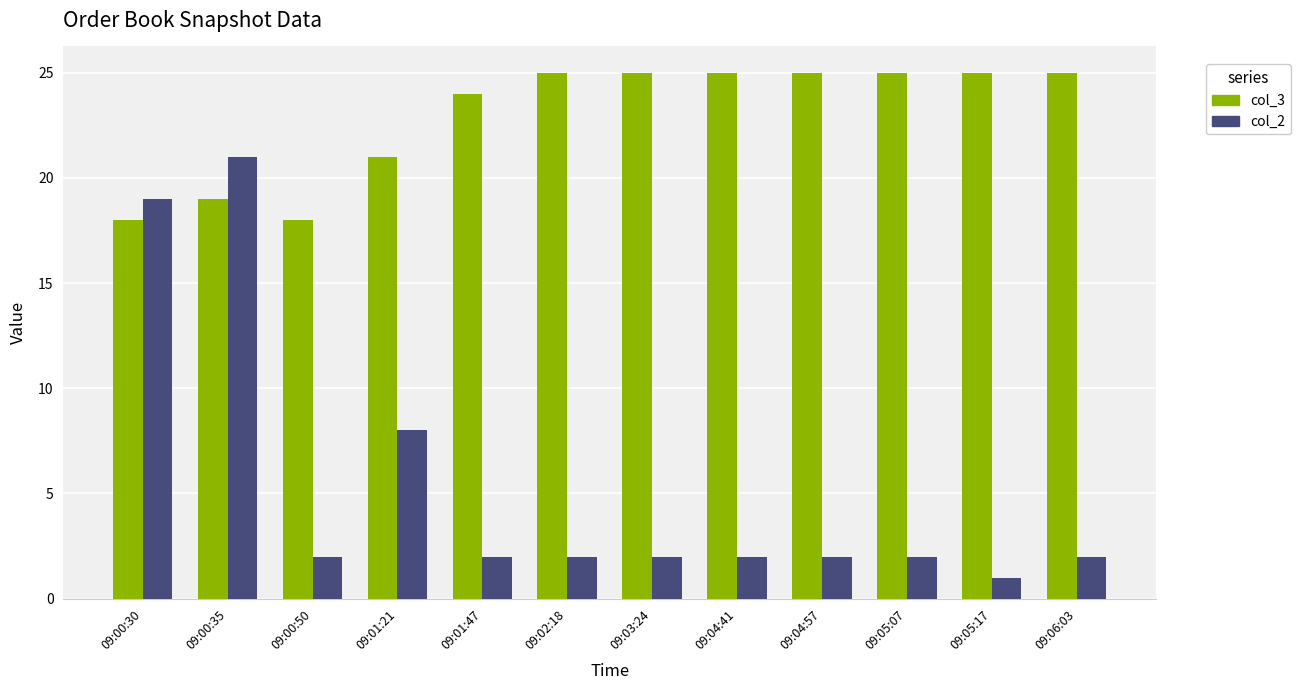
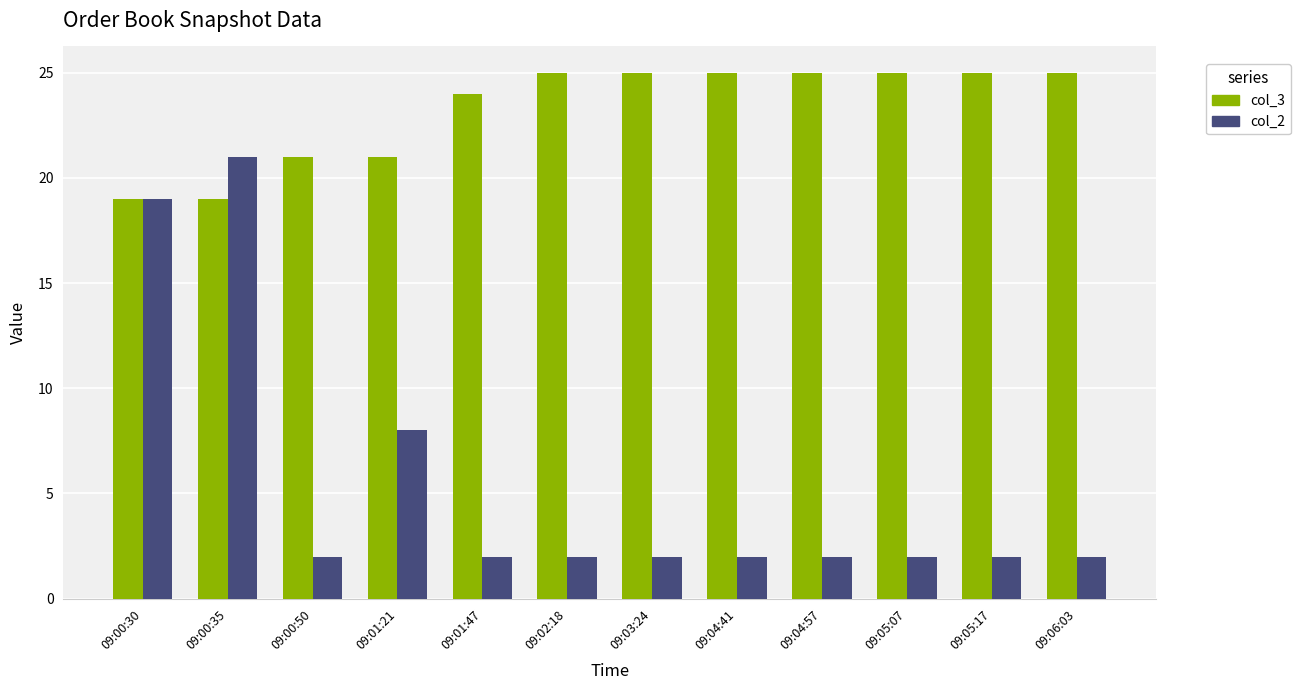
  {
    "col_3": {
-     "09:00:30": 18,
+     "09:00:30": 19,
      "09:00:35": 19,
-     "09:00:50": 18,
+     "09:00:50": 21,
      "09:01:21": 21,
      "09:01:47": 24,
      "09:02:18": 25,
      "09:03:24": 25,
      "09:04:41": 25,
      "09:04:57": 25,
      "09:05:07": 25,
      "09:05:17": 25,
      "09:06:03": 25
    },
    "col_2": {
      "09:00:30": 19,
      "09:00:35": 21,
      "09:00:50": 2,
      "09:01:21": 8,
      "09:01:47": 2,
      "09:02:18": 2,
      "09:03:24": 2,
      "09:04:41": 2,
      "09:04:57": 2,
      "09:05:07": 2,
-     "09:05:17": 1,
+     "09:05:17": 2,
      "09:06:03": 2
    }
  }
